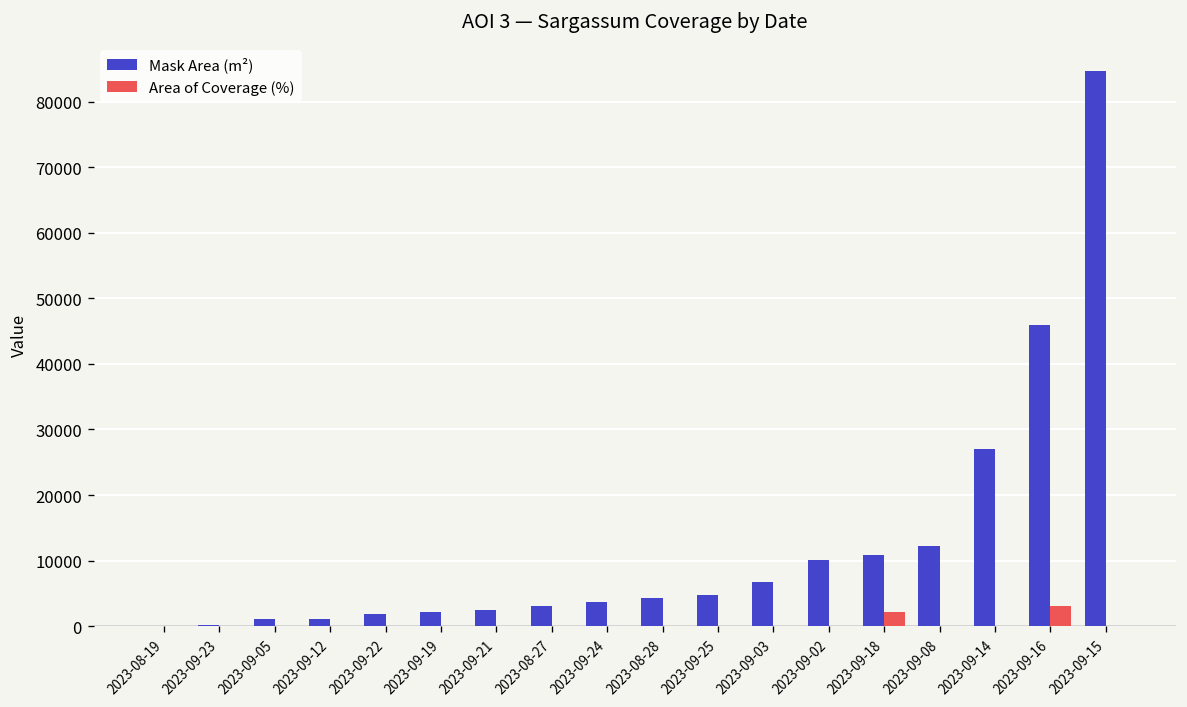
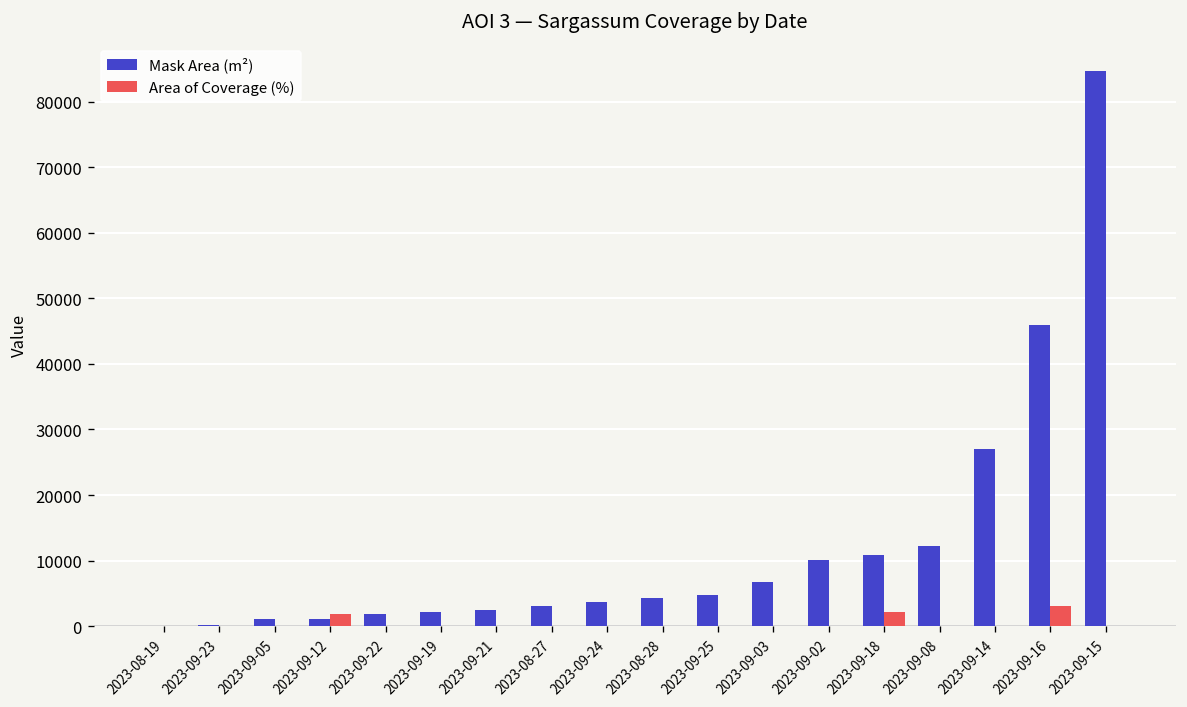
  {
    "Mask Area (m²)": {
      "2023-08-19": 0,
      "2023-09-05": 1000,
      "2023-09-12": 1000,
      "2023-09-22": 2000,
      "2023-09-19": 2000,
      "2023-09-21": 2000,
      "2023-08-27": 3000,
      "2023-09-24": 4000,
      "2023-08-28": 4000,
      "2023-09-25": 5000,
      "2023-09-03": 7000,
      "2023-09-02": 10000,
      "2023-09-18": 11000,
      "2023-09-08": 12000,
      "2023-09-14": 27000,
      "2023-09-16": 46000,
      "2023-09-15": 85000
    },
    "Area of Coverage (%)": {
      "2023-08-19": 0,
-     "2023-09-12": 0,
+     "2023-09-12": 2000,
      "2023-09-18": 2000,
      "2023-09-16": 3000
    }
  }
